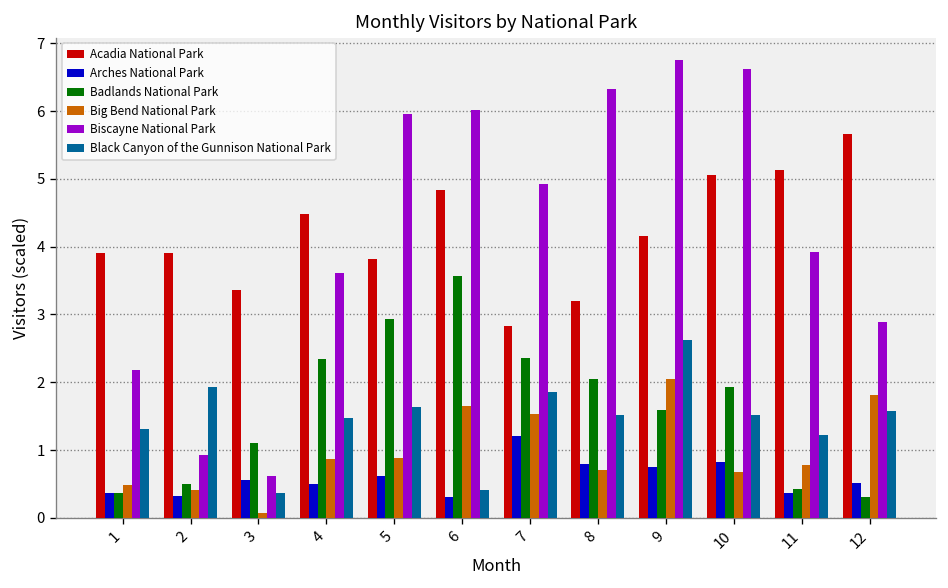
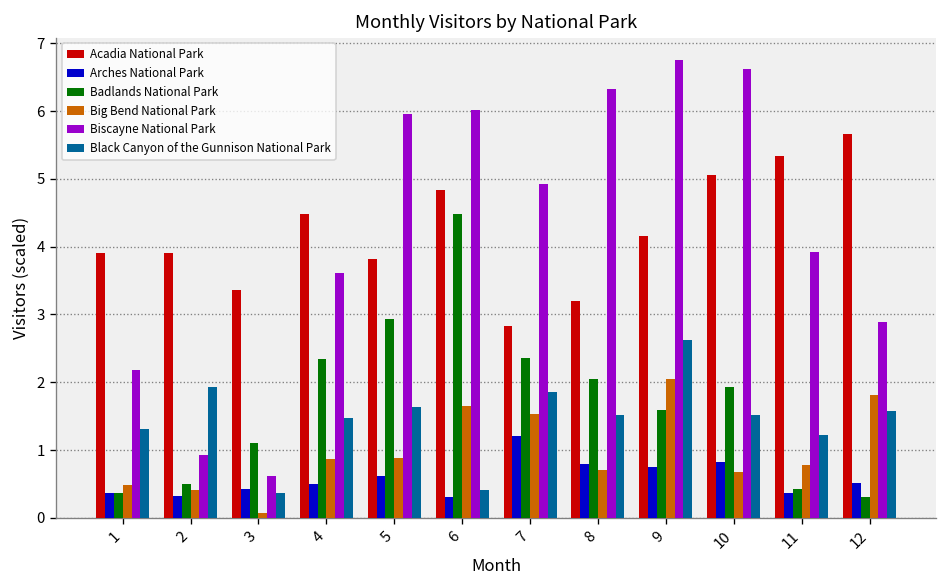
  {
    "Acadia National Park": {
      "1": 3.9,
      "2": 3.9,
      "3": 3.4,
      "4": 4.5,
      "5": 3.8,
      "6": 4.8,
      "7": 2.8,
      "8": 3.2,
      "9": 4.2,
      "10": 5.1,
-     "11": 5.1,
+     "11": 5.3,
      "12": 5.7
    },
    "Arches National Park": {
      "1": 0.4,
      "2": 0.3,
-     "3": 0.6,
+     "3": 0.4,
      "4": 0.5,
      "5": 0.6,
      "6": 0.3,
      "7": 1.2,
      "8": 0.8,
      "9": 0.7,
      "10": 0.8,
      "11": 0.4,
      "12": 0.5
    },
    "Badlands National Park": {
      "1": 0.4,
      "2": 0.5,
      "3": 1.1,
      "4": 2.3,
      "5": 2.9,
-     "6": 3.6,
+     "6": 4.5,
      "7": 2.4,
      "8": 2.1,
      "9": 1.6,
      "10": 1.9,
      "11": 0.4,
      "12": 0.3
    },
    "Big Bend National Park": {
      "1": 0.5,
      "2": 0.4,
      "3": 0.1,
      "4": 0.9,
      "5": 0.9,
      "6": 1.7,
      "7": 1.5,
      "8": 0.7,
      "9": 2.1,
      "10": 0.7,
      "11": 0.8,
      "12": 1.8
    },
    "Biscayne National Park": {
      "1": 2.2,
      "2": 0.9,
      "3": 0.6,
      "4": 3.6,
      "5": 6.0,
      "6": 6.0,
      "7": 4.9,
      "8": 6.3,
      "9": 6.7,
      "10": 6.6,
      "11": 3.9,
      "12": 2.9
    },
    "Black Canyon of the Gunnison National Park": {
      "1": 1.3,
      "2": 1.9,
      "3": 0.4,
      "4": 1.5,
      "5": 1.6,
      "6": 0.4,
      "7": 1.9,
      "8": 1.5,
      "9": 2.6,
      "10": 1.5,
      "11": 1.2,
      "12": 1.6
    }
  }
